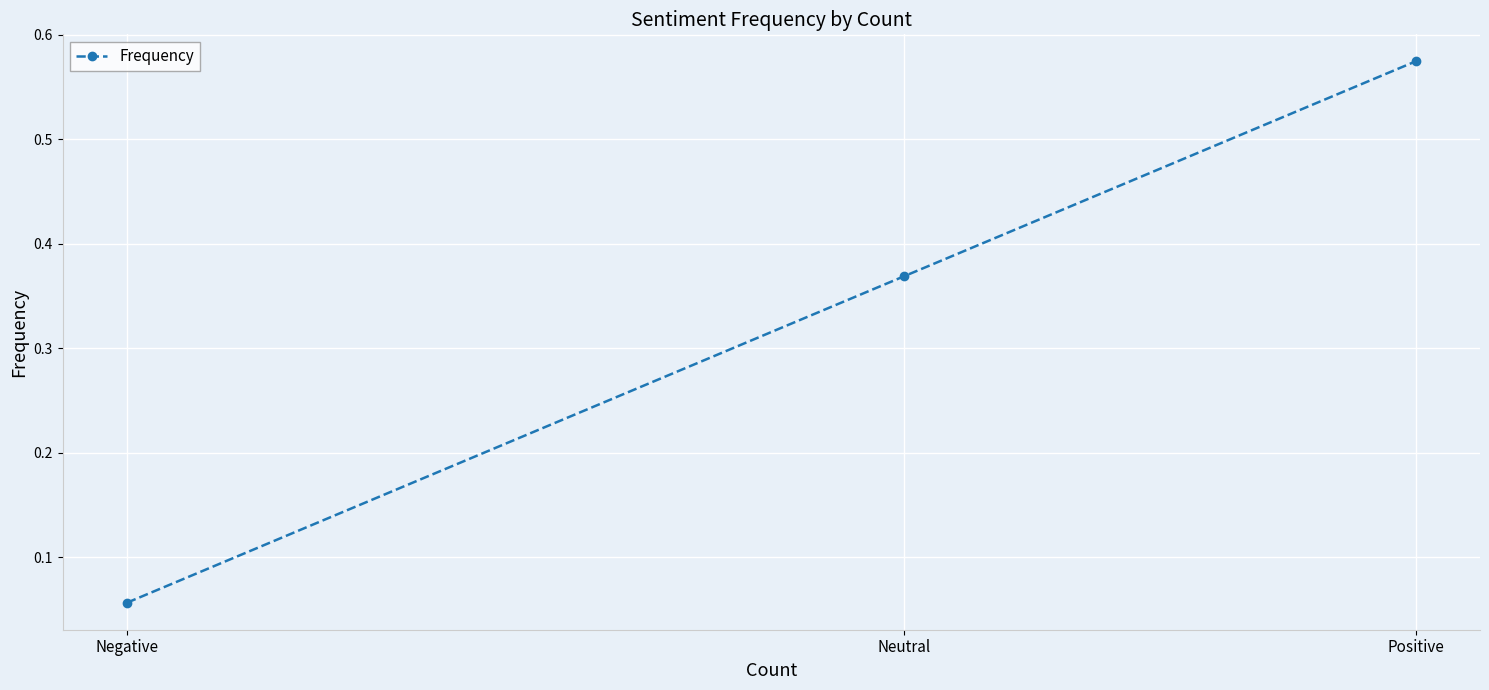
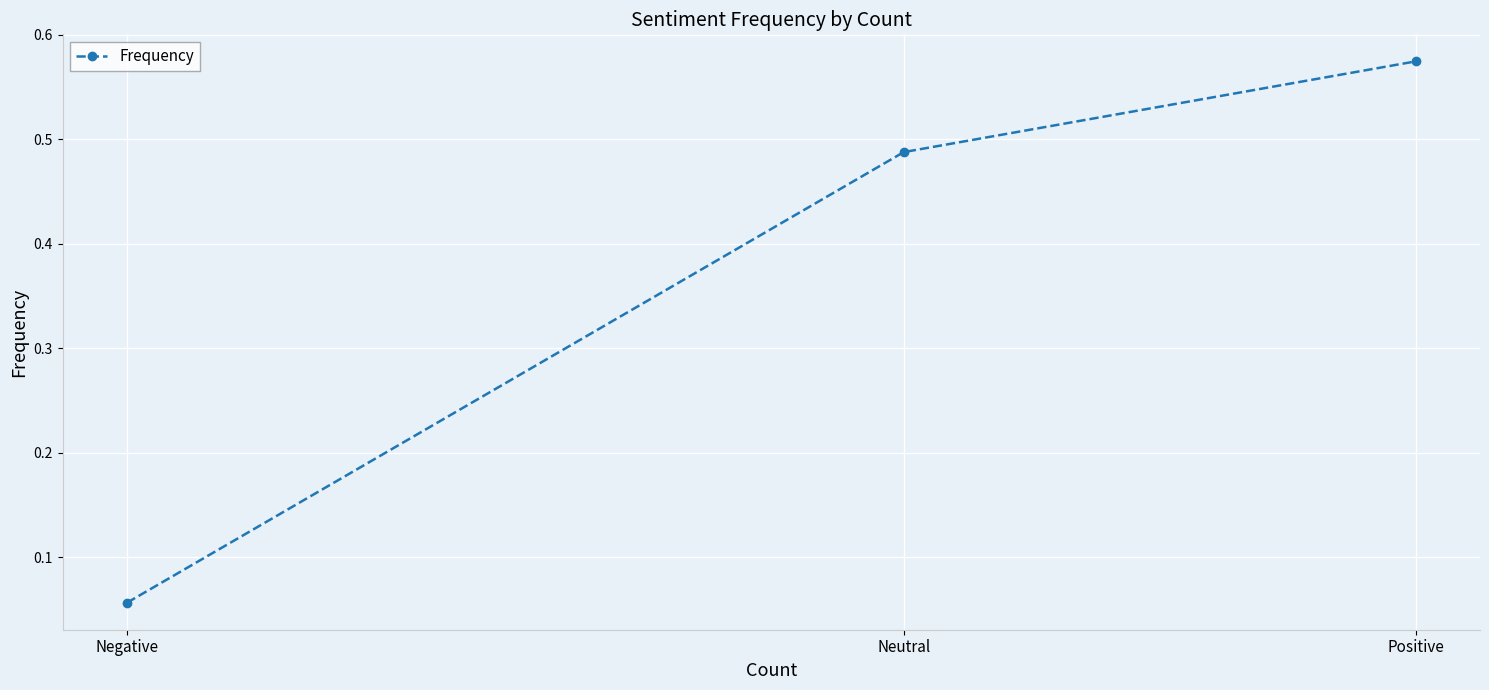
  {
    "Negative": 0.056,
-   "Neutral": 0.369,
+   "Neutral": 0.488,
    "Positive": 0.575
  }
